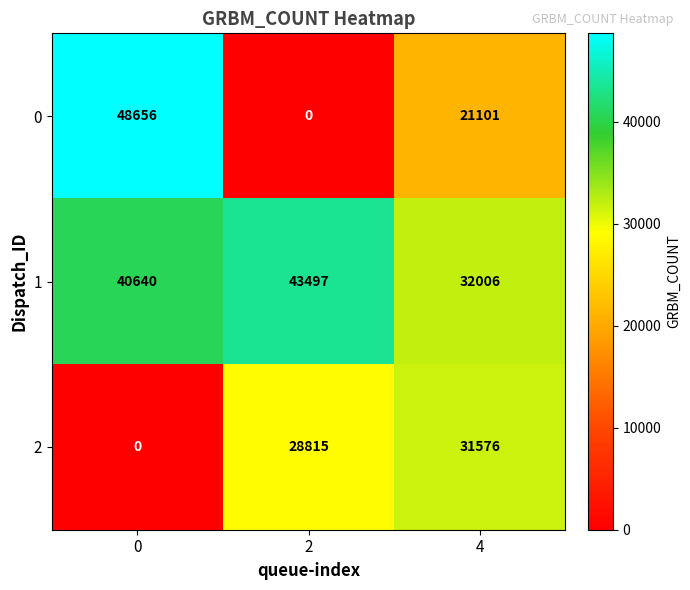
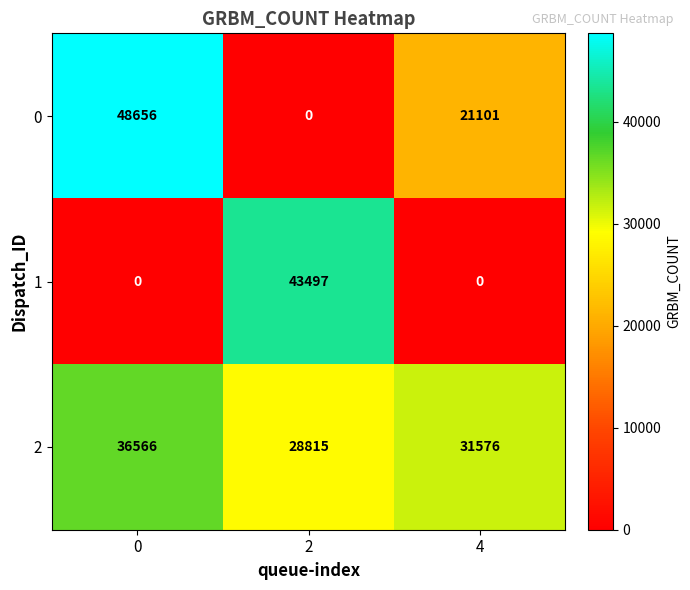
  {
    "0": {
      "0": 48656,
      "2": 0,
      "4": 21101
    },
    "1": {
-     "0": 40640,
+     "0": 0,
      "2": 43497,
-     "4": 32006
+     "4": 0
    },
    "2": {
-     "0": 0,
+     "0": 36566,
      "2": 28815,
      "4": 31576
    }
  }
